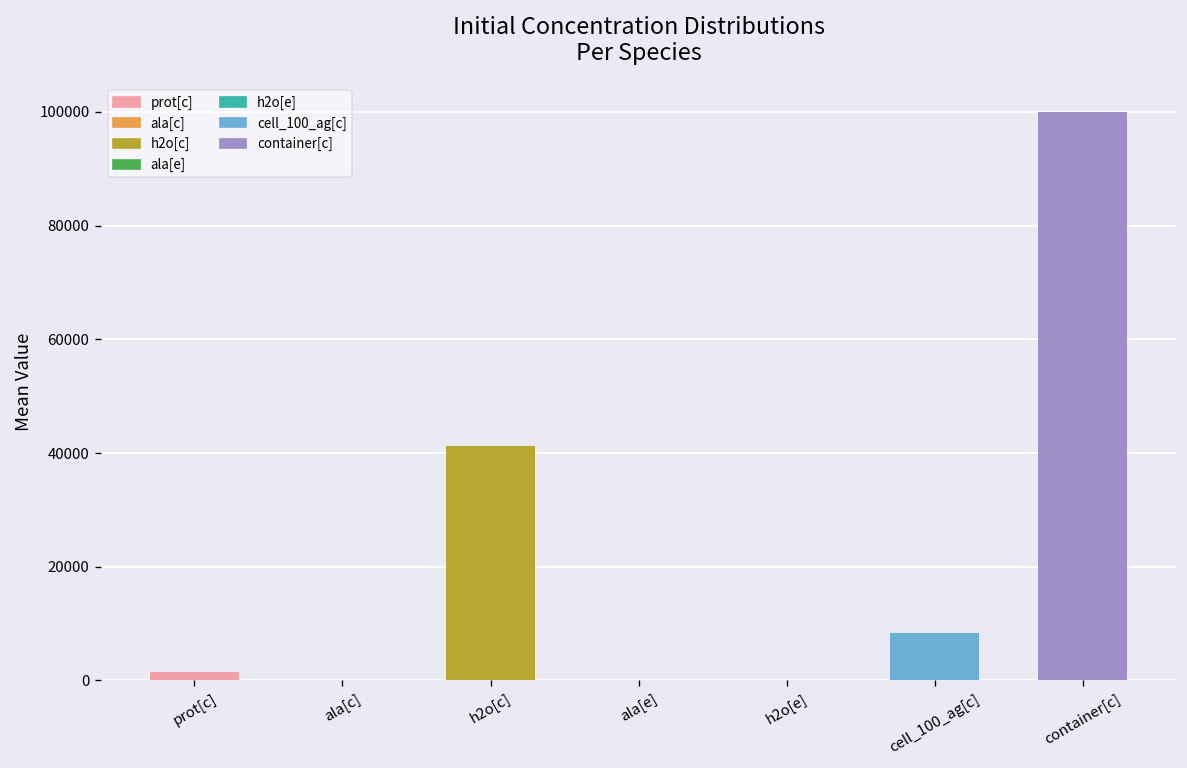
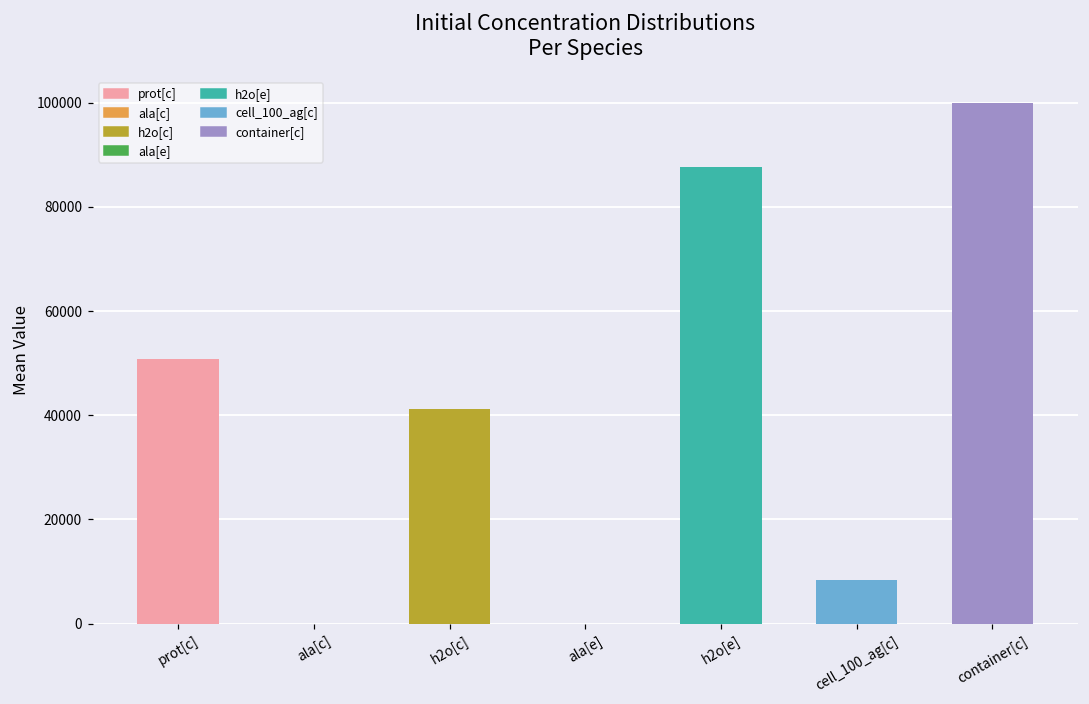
  {
-   "prot[c]": 2000,
+   "prot[c]": 51000,
    "h2o[c]": 41000,
-   "h2o[e]": 0,
+   "h2o[e]": 88000,
    "cell_100_ag[c]": 8000,
    "container[c]": 100000
  }
